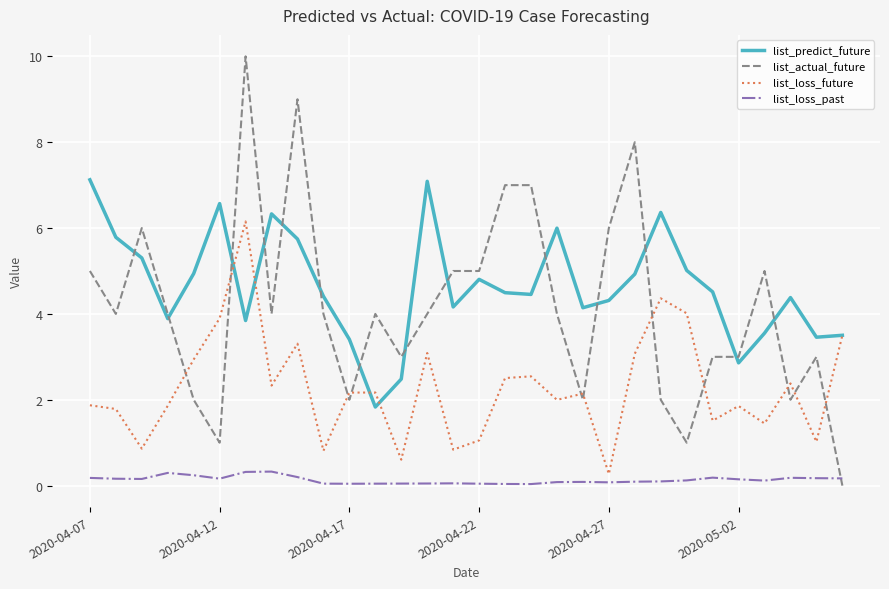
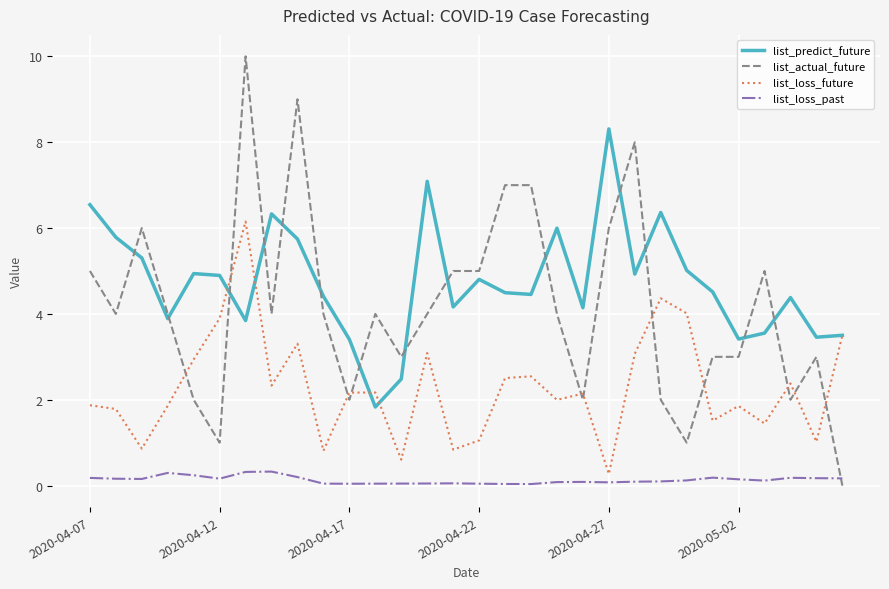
  {
    "list_predict_future": {
-     "2020-04-07": 7.1,
-     "2020-04-12": 6.6,
+     "2020-04-07": 6.5,
+     "2020-04-12": 4.9,
      "2020-04-17": 3.4,
      "2020-04-22": 4.8,
-     "2020-04-27": 4.3,
-     "2020-05-02": 2.9
+     "2020-04-27": 8.3,
+     "2020-05-02": 3.4
    },
    "list_loss_future": {
      "2020-04-07": 1.9,
      "2020-04-12": 3.9,
      "2020-04-17": 2.2,
      "2020-04-22": 1.1,
      "2020-04-27": 0.3,
      "2020-05-02": 1.9
    }
  }
